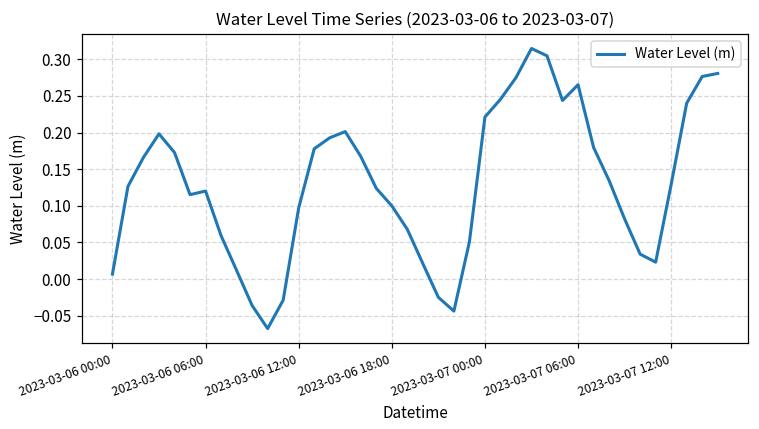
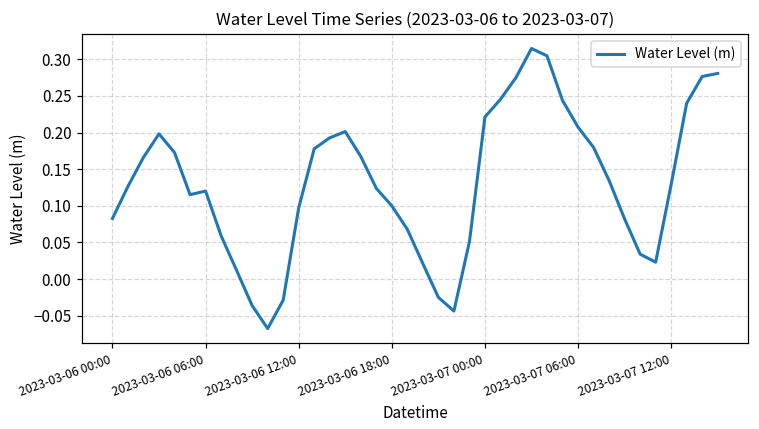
  {
-   "2023-03-06 00:00": 0.01,
+   "2023-03-06 00:00": 0.08,
    "2023-03-06 06:00": 0.12,
    "2023-03-06 12:00": 0.10,
    "2023-03-06 18:00": 0.10,
    "2023-03-07 00:00": 0.22,
-   "2023-03-07 06:00": 0.27,
+   "2023-03-07 06:00": 0.21,
    "2023-03-07 12:00": 0.13
  }
